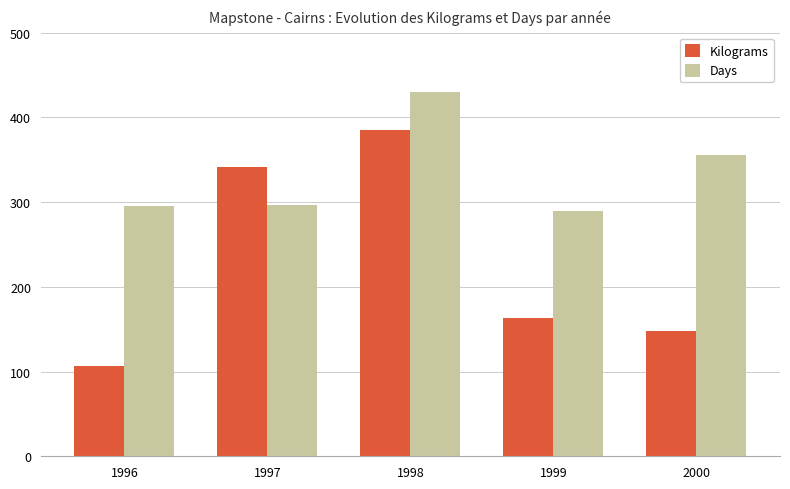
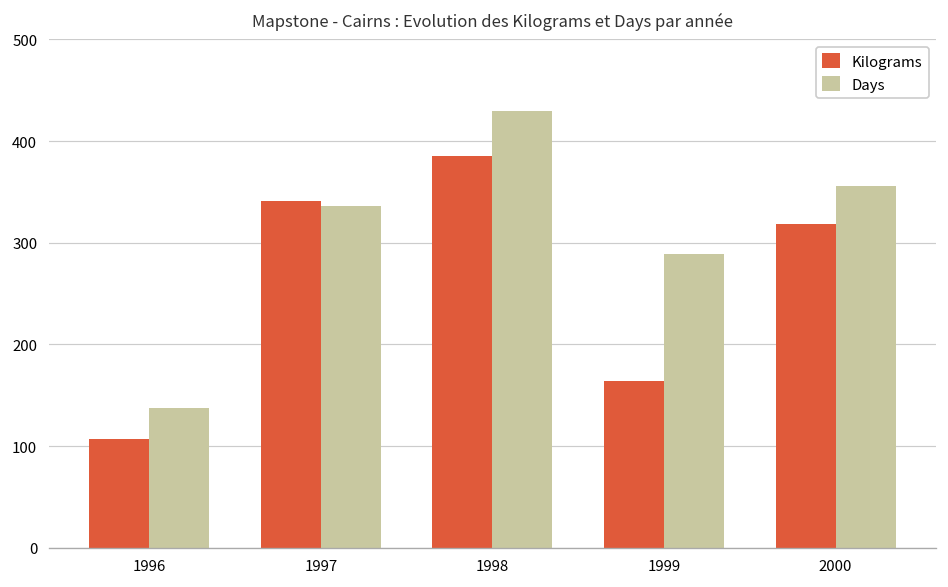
  {
    "Kilograms": {
      "1996": 110,
      "1997": 340,
      "1998": 390,
      "1999": 160,
-     "2000": 150
+     "2000": 320
    },
    "Days": {
-     "1996": 300,
-     "1997": 300,
+     "1996": 140,
+     "1997": 340,
      "1998": 430,
      "1999": 290,
      "2000": 360
    }
  }
